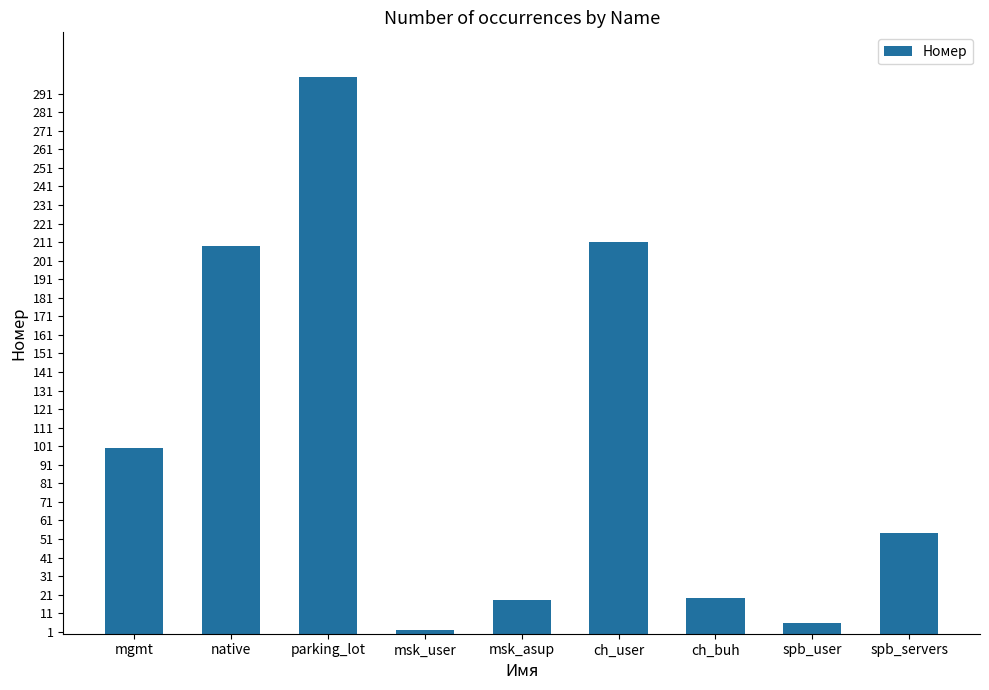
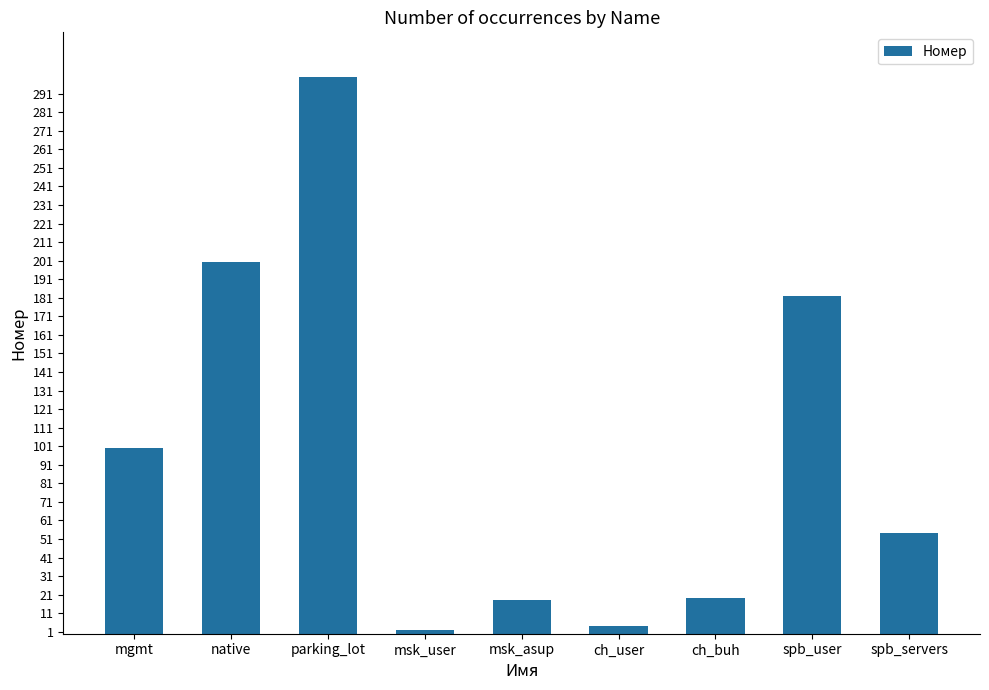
  {
    "mgmt": 100,
-   "native": 209,
+   "native": 200,
    "parking_lot": 300,
    "msk_user": 2,
    "msk_asup": 18,
-   "ch_user": 211,
+   "ch_user": 4,
    "ch_buh": 19,
-   "spb_user": 6,
+   "spb_user": 182,
    "spb_servers": 54
  }
